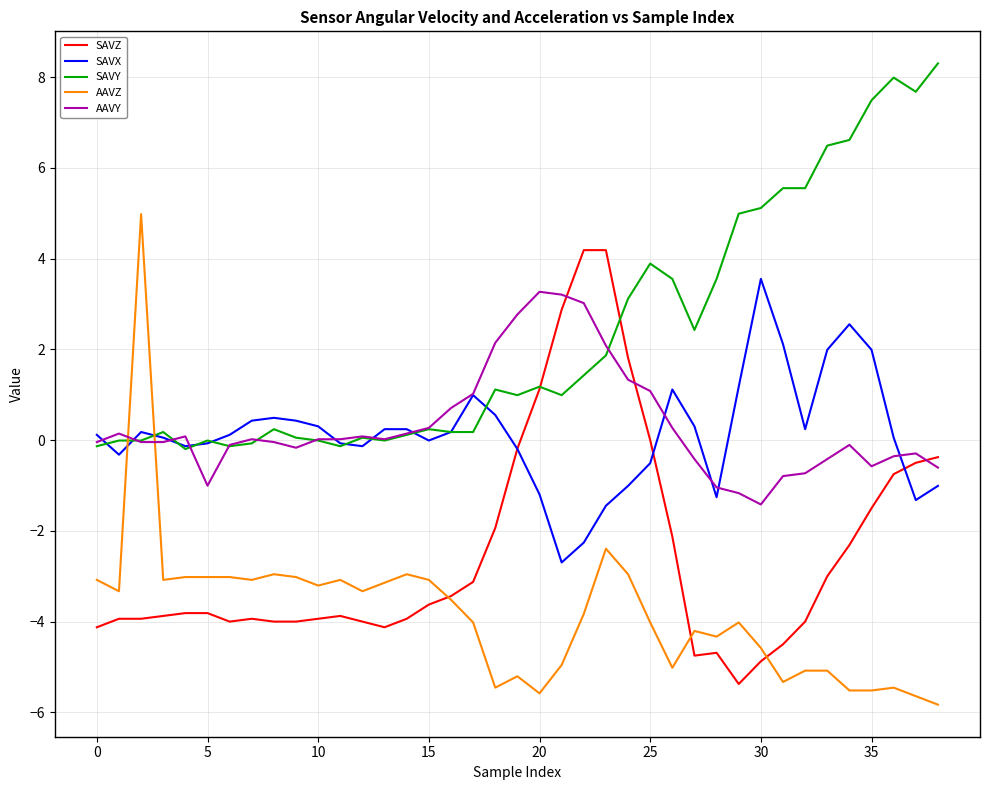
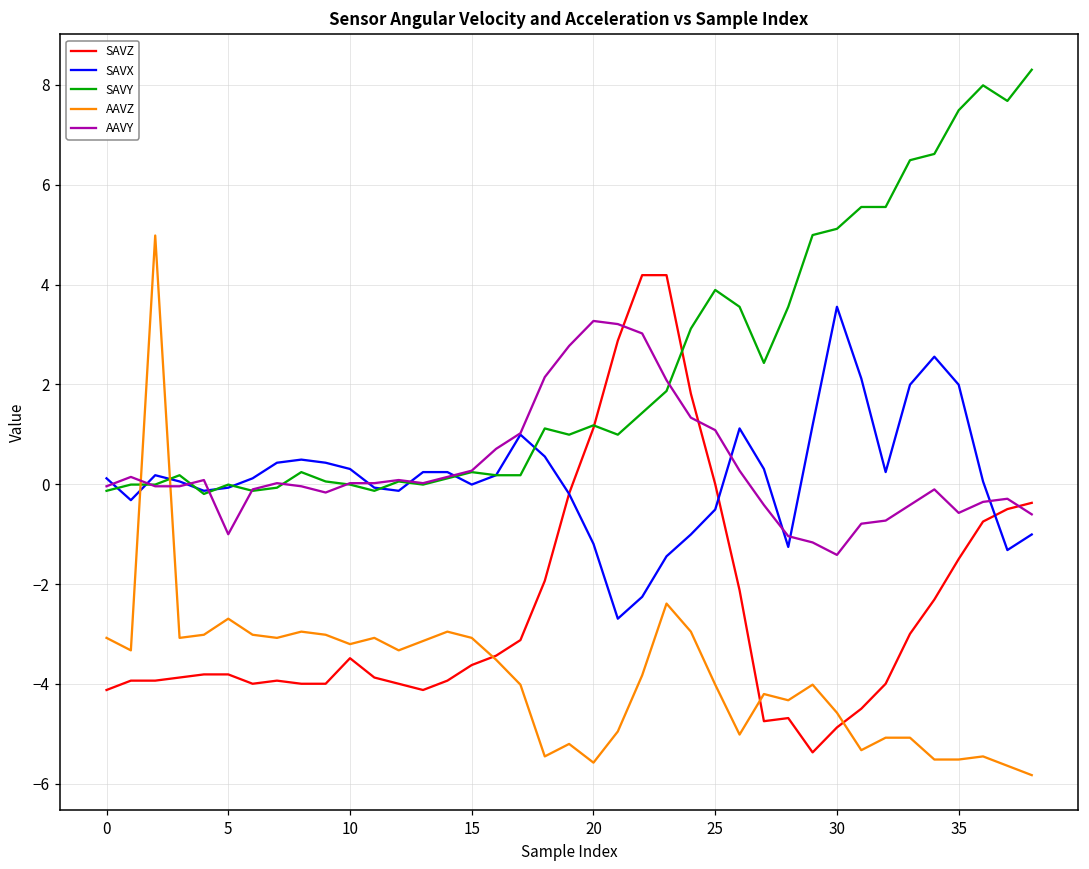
  {
    "SAVZ": {
      "0": -4.1,
      "5": -3.8,
-     "10": -3.9,
+     "10": -3.5,
      "15": -3.6,
      "25": 0.0,
      "30": -4.9,
      "35": -1.5
    },
    "SAVX": {
      "0": 0.1,
      "5": -0.1,
      "10": 0.3,
      "15": 0.0,
      "20": -1.2,
      "25": -0.5,
      "30": 3.6,
      "35": 2.0
    },
    "SAVY": {
      "0": -0.1,
      "5": 0.0,
      "25": 3.9,
      "30": 5.1,
      "35": 7.5
    },
    "AAVZ": {
      "0": -3.1,
-     "5": -3.0,
+     "5": -2.7,
      "10": -3.2,
      "15": -3.1,
      "20": -5.6,
      "25": -4.0,
      "30": -4.6,
      "35": -5.5
    },
    "AAVY": {
      "0": 0.0,
      "5": -1.0,
      "20": 3.3,
      "25": 1.1,
      "30": -1.4,
      "35": -0.6
    }
  }
